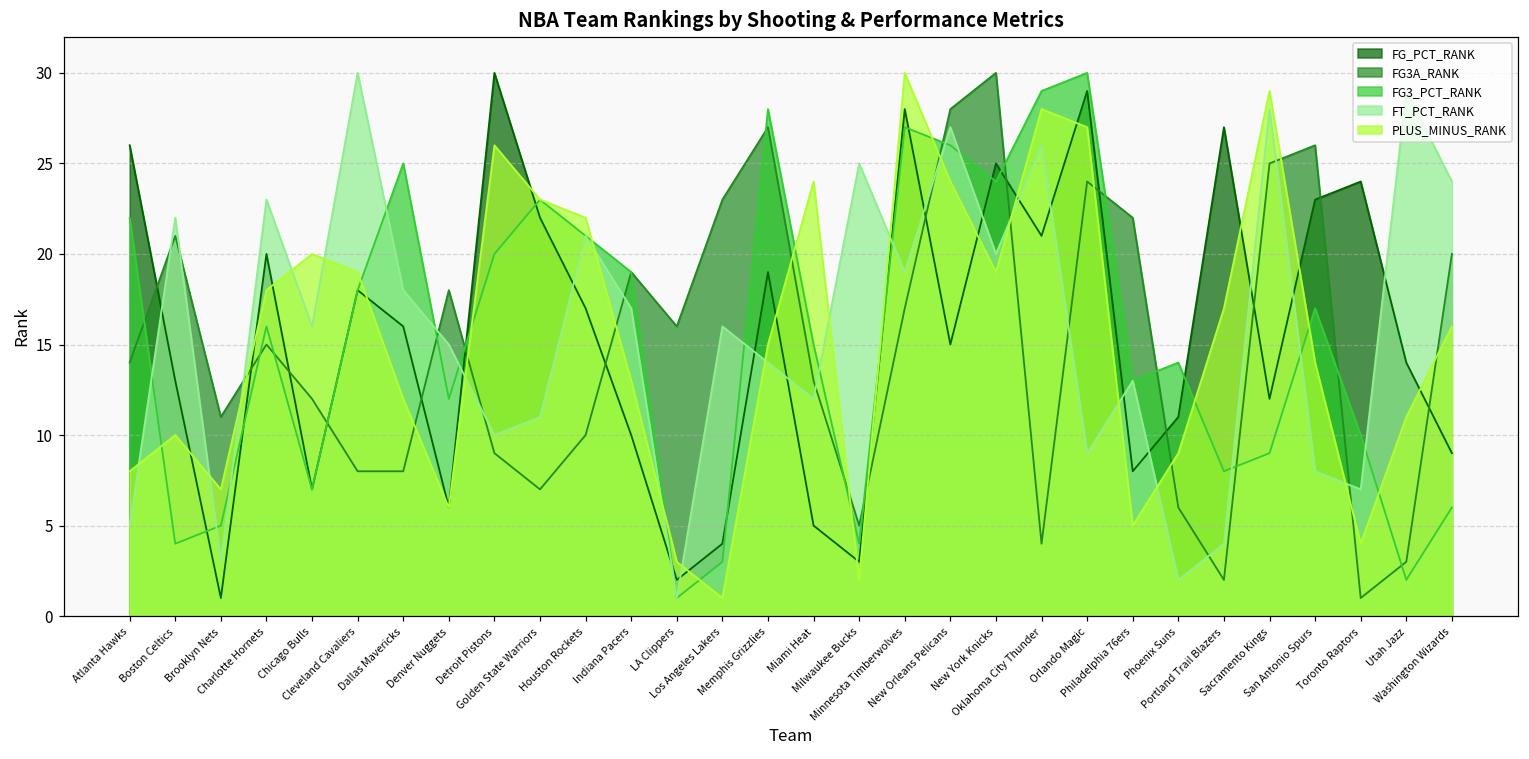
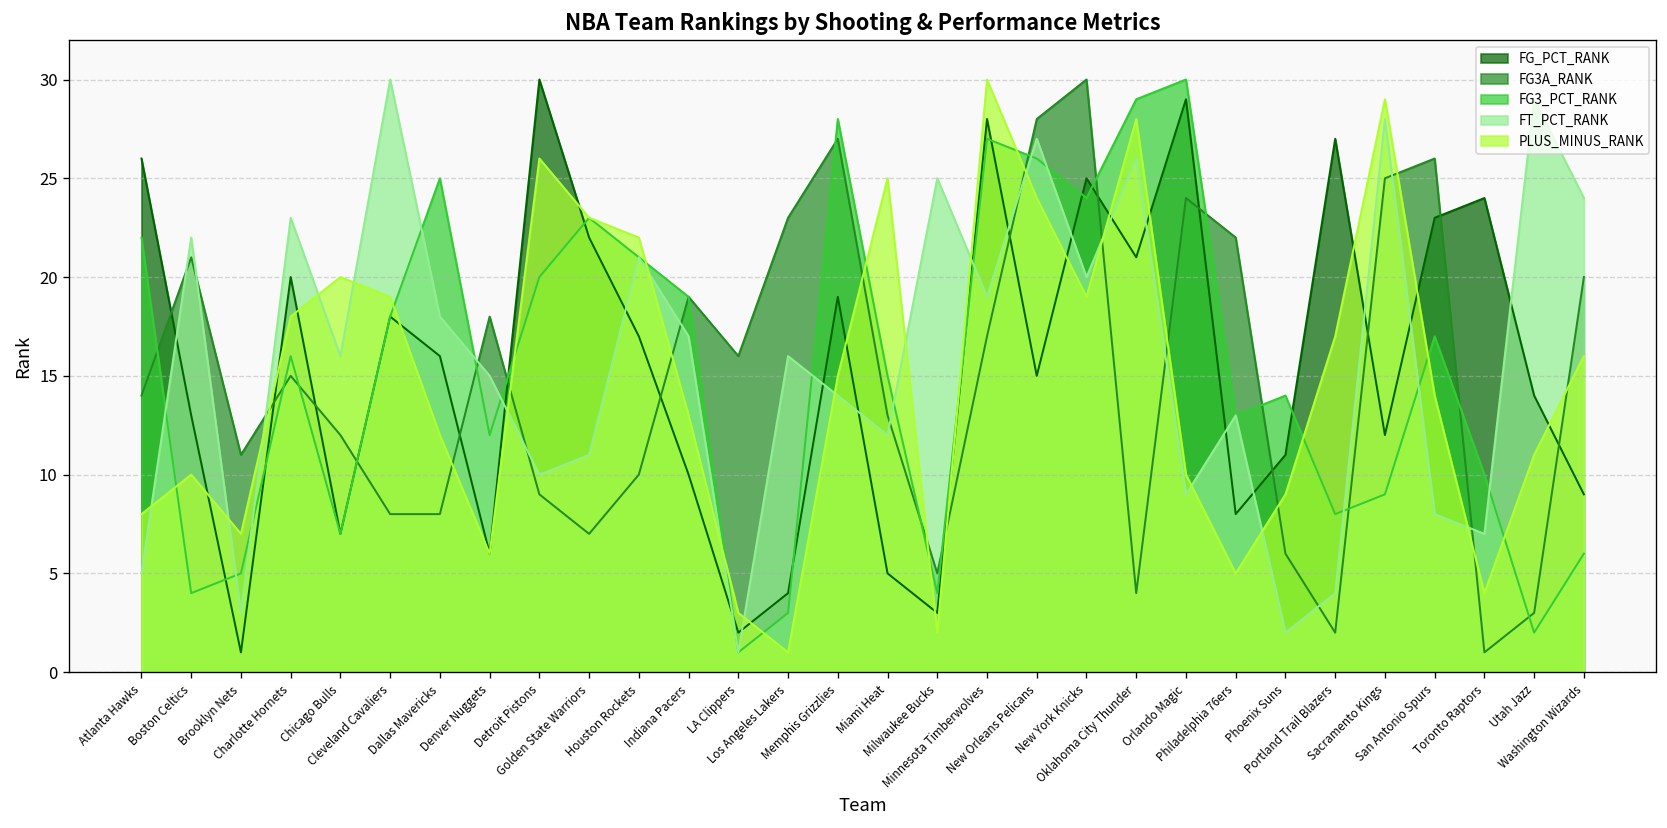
  {
    "FG_PCT_RANK": {
      "Atlanta Hawks": 26,
      "Boston Celtics": 13,
      "Brooklyn Nets": 1,
      "Charlotte Hornets": 20,
      "Dallas Mavericks": 16,
      "Detroit Pistons": 30,
      "Golden State Warriors": 22,
      "Houston Rockets": 17,
      "Indiana Pacers": 10,
      "LA Clippers": 2,
      "Los Angeles Lakers": 4,
      "Memphis Grizzlies": 19,
      "Miami Heat": 5,
      "Milwaukee Bucks": 3,
      "Minnesota Timberwolves": 28,
      "New Orleans Pelicans": 15,
      "New York Knicks": 25,
      "Oklahoma City Thunder": 21,
      "Orlando Magic": 29,
      "Philadelphia 76ers": 8,
      "Phoenix Suns": 11,
      "Portland Trail Blazers": 27,
      "Sacramento Kings": 12,
      "San Antonio Spurs": 23,
      "Toronto Raptors": 24,
      "Utah Jazz": 14,
      "Washington Wizards": 9
    },
    "FG3A_RANK": {
      "Atlanta Hawks": 14,
      "Boston Celtics": 21,
      "Brooklyn Nets": 11,
      "Charlotte Hornets": 15,
      "Chicago Bulls": 12,
      "Cleveland Cavaliers": 8,
      "Dallas Mavericks": 8,
      "Denver Nuggets": 18,
      "Detroit Pistons": 9,
      "Golden State Warriors": 7,
      "Houston Rockets": 10,
      "LA Clippers": 16,
      "Los Angeles Lakers": 23,
      "Memphis Grizzlies": 27,
      "Miami Heat": 13,
      "Milwaukee Bucks": 5,
      "Minnesota Timberwolves": 17,
      "New Orleans Pelicans": 28,
      "New York Knicks": 30,
      "Oklahoma City Thunder": 4,
      "Orlando Magic": 24,
      "Philadelphia 76ers": 22,
      "Phoenix Suns": 6,
      "Portland Trail Blazers": 2,
      "Sacramento Kings": 25,
      "San Antonio Spurs": 26,
      "Toronto Raptors": 1,
      "Utah Jazz": 3,
      "Washington Wizards": 20
    },
    "FG3_PCT_RANK": {
      "Atlanta Hawks": 22,
      "Boston Celtics": 4,
      "Brooklyn Nets": 5,
      "Charlotte Hornets": 16,
      "Dallas Mavericks": 25,
      "Denver Nuggets": 12,
      "Detroit Pistons": 20,
      "Los Angeles Lakers": 3,
      "Memphis Grizzlies": 28,
      "Miami Heat": 15,
      "Milwaukee Bucks": 4,
      "Minnesota Timberwolves": 27,
      "New Orleans Pelicans": 26,
      "New York Knicks": 24,
      "Oklahoma City Thunder": 29,
      "Orlando Magic": 30,
      "Phoenix Suns": 14,
      "Portland Trail Blazers": 8,
      "Sacramento Kings": 9,
      "San Antonio Spurs": 17,
      "Toronto Raptors": 10,
      "Utah Jazz": 2,
      "Washington Wizards": 6
    },
    "FT_PCT_RANK": {
      "Atlanta Hawks": 5,
      "Boston Celtics": 22,
      "Brooklyn Nets": 3,
      "Charlotte Hornets": 23,
      "Chicago Bulls": 16,
      "Cleveland Cavaliers": 30,
      "Dallas Mavericks": 18,
      "Denver Nuggets": 15,
      "Detroit Pistons": 10,
      "Golden State Warriors": 11,
      "Indiana Pacers": 17,
      "Los Angeles Lakers": 16,
      "Memphis Grizzlies": 14,
      "Miami Heat": 12,
      "Milwaukee Bucks": 25,
      "Minnesota Timberwolves": 19,
      "New Orleans Pelicans": 27,
      "New York Knicks": 20,
      "Oklahoma City Thunder": 26,
      "Orlando Magic": 9,
      "Phoenix Suns": 2,
      "Portland Trail Blazers": 4,
      "Sacramento Kings": 28,
      "San Antonio Spurs": 8,
      "Toronto Raptors": 7,
      "Washington Wizards": 24
    },
    "PLUS_MINUS_RANK": {
      "Atlanta Hawks": 8,
      "Boston Celtics": 10,
      "Brooklyn Nets": 7,
      "Charlotte Hornets": 18,
      "Chicago Bulls": 20,
      "Cleveland Cavaliers": 19,
      "Dallas Mavericks": 12,
      "Detroit Pistons": 26,
      "Houston Rockets": 22,
      "Indiana Pacers": 13,
      "LA Clippers": 3,
      "Los Angeles Lakers": 1,
      "Memphis Grizzlies": 15,
-     "Miami Heat": 24,
+     "Miami Heat": 25,
      "Milwaukee Bucks": 2,
      "Minnesota Timberwolves": 30,
      "New Orleans Pelicans": 24,
      "New York Knicks": 19,
      "Oklahoma City Thunder": 28,
-     "Orlando Magic": 27,
+     "Orlando Magic": 10,
      "Philadelphia 76ers": 5,
      "Phoenix Suns": 9,
      "Portland Trail Blazers": 17,
      "Sacramento Kings": 29,
      "San Antonio Spurs": 14,
      "Toronto Raptors": 4,
      "Utah Jazz": 11,
      "Washington Wizards": 16
    }
  }
